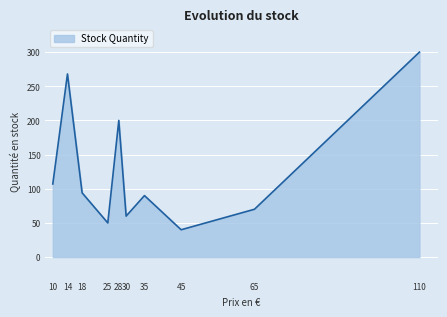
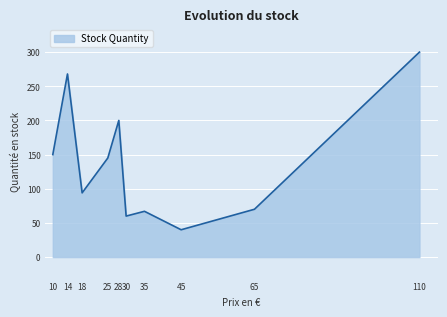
  {
-   "10": 110,
+   "10": 150,
    "14": 270,
    "18": 90,
-   "25": 50,
-   "35": 90,
+   "25": 150,
+   "35": 70,
    "45": 40,
    "65": 70,
    "110": 300
  }
